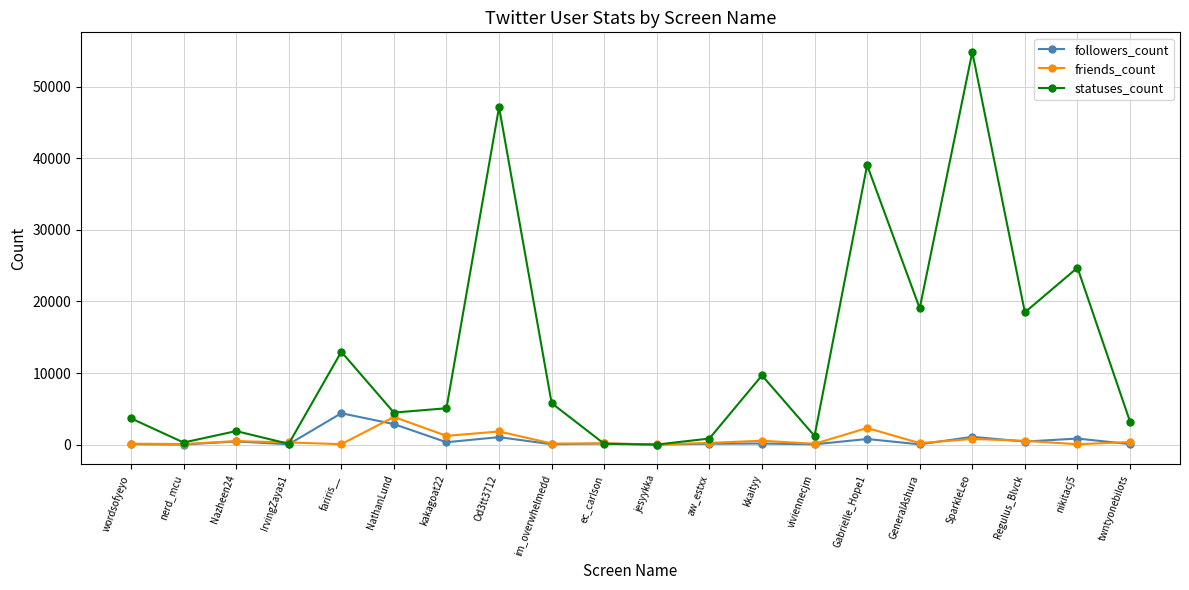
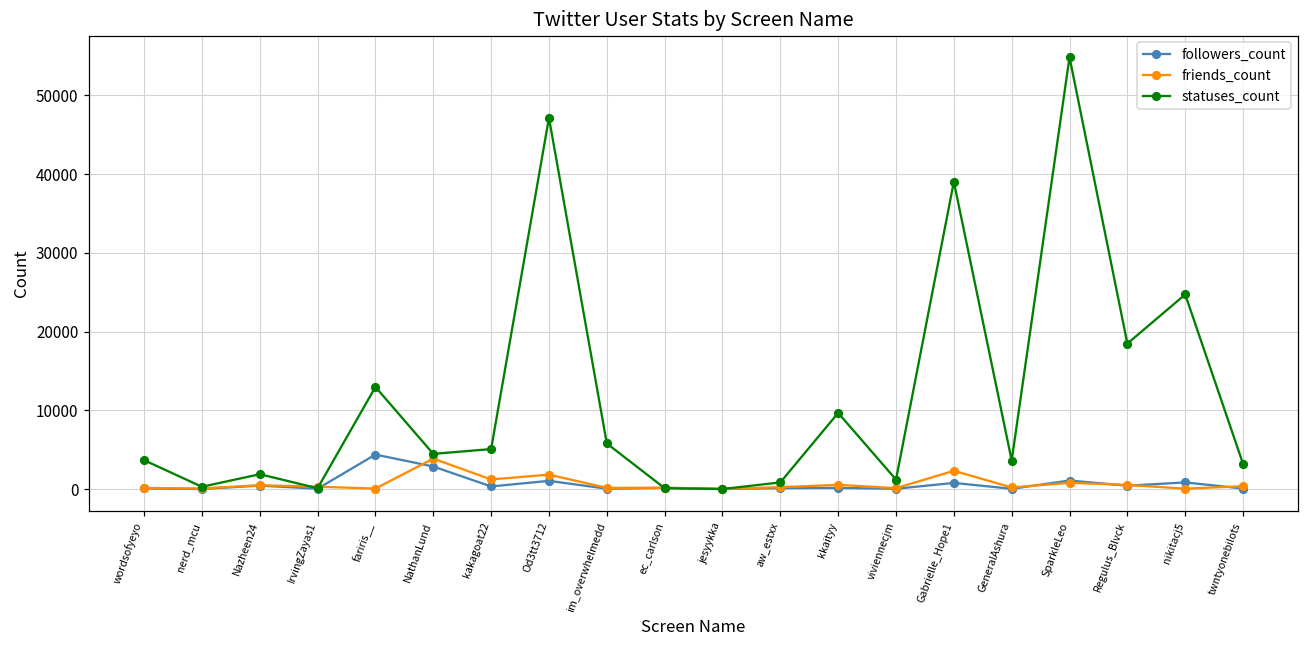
  {
    "followers_count": {
      "fariris__": 4000,
      "NathanLund": 3000,
      "kakagoat22": 0,
      "Od3tt3712": 1000,
      "kkaityy": 0,
      "Gabrielle_Hope1": 1000,
      "nikitacj5": 1000
    },
    "friends_count": {
      "fariris__": 0,
      "NathanLund": 4000,
      "kakagoat22": 1000,
      "Od3tt3712": 2000,
      "kkaityy": 1000,
      "Gabrielle_Hope1": 2000,
      "nikitacj5": 0
    },
    "statuses_count": {
      "wordsofyeyo": 4000,
      "Nazheen24": 2000,
      "fariris__": 13000,
      "NathanLund": 4000,
      "kakagoat22": 5000,
      "Od3tt3712": 47000,
      "im_overwhelmedd": 6000,
      "aw_estxx": 1000,
      "kkaityy": 10000,
      "viviennecjm": 1000,
      "Gabrielle_Hope1": 39000,
-     "GeneralAshura": 19000,
+     "GeneralAshura": 4000,
      "SparkleLeo": 55000,
      "Regulus_Blvck": 18000,
      "nikitacj5": 25000,
      "twntyonebilots": 3000
    }
  }
